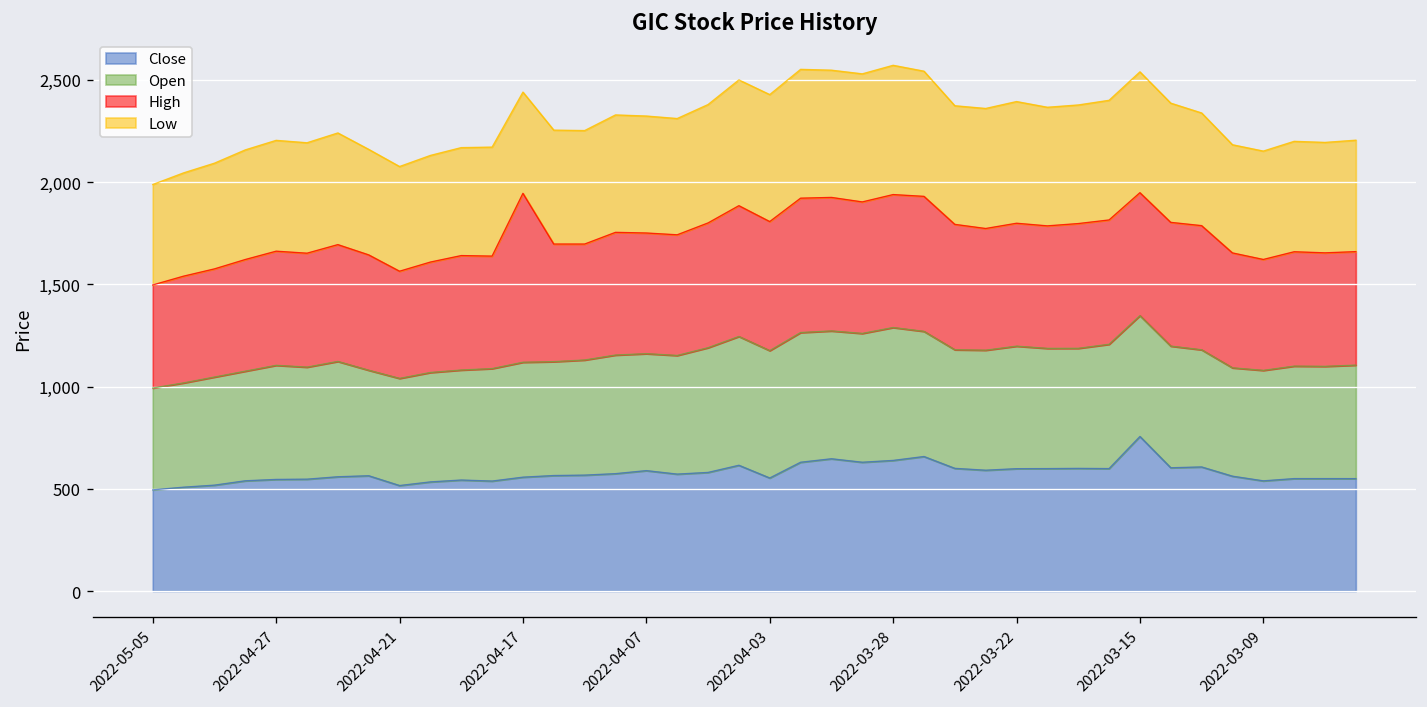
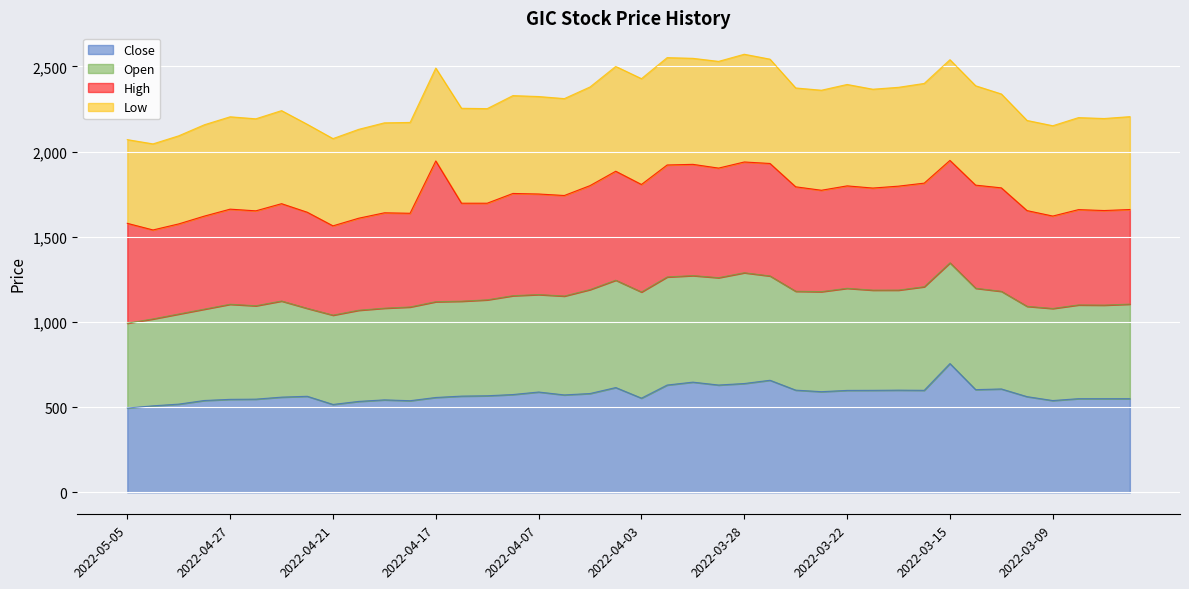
  {
    "Close": {
      "2022-05-05": 500,
      "2022-04-27": 550,
      "2022-04-21": 520,
      "2022-04-17": 560,
      "2022-04-07": 590,
      "2022-04-03": 550,
      "2022-03-28": 640,
      "2022-03-22": 600,
      "2022-03-15": 760,
      "2022-03-09": 540
    },
    "Open": {
      "2022-05-05": 500,
      "2022-04-27": 560,
      "2022-04-21": 520,
      "2022-04-17": 560,
      "2022-04-07": 570,
      "2022-04-03": 620,
      "2022-03-28": 650,
      "2022-03-22": 600,
      "2022-03-15": 590,
      "2022-03-09": 540
    },
    "High": {
-     "2022-05-05": 500,
+     "2022-05-05": 590,
      "2022-04-27": 560,
      "2022-04-21": 520,
      "2022-04-17": 830,
      "2022-04-07": 590,
      "2022-04-03": 630,
      "2022-03-28": 650,
      "2022-03-22": 600,
      "2022-03-15": 600,
      "2022-03-09": 540
    },
    "Low": {
      "2022-05-05": 490,
      "2022-04-27": 540,
      "2022-04-21": 510,
-     "2022-04-17": 500,
+     "2022-04-17": 550,
      "2022-04-07": 570,
      "2022-04-03": 620,
      "2022-03-28": 630,
      "2022-03-22": 600,
      "2022-03-15": 590,
      "2022-03-09": 530
    }
  }
